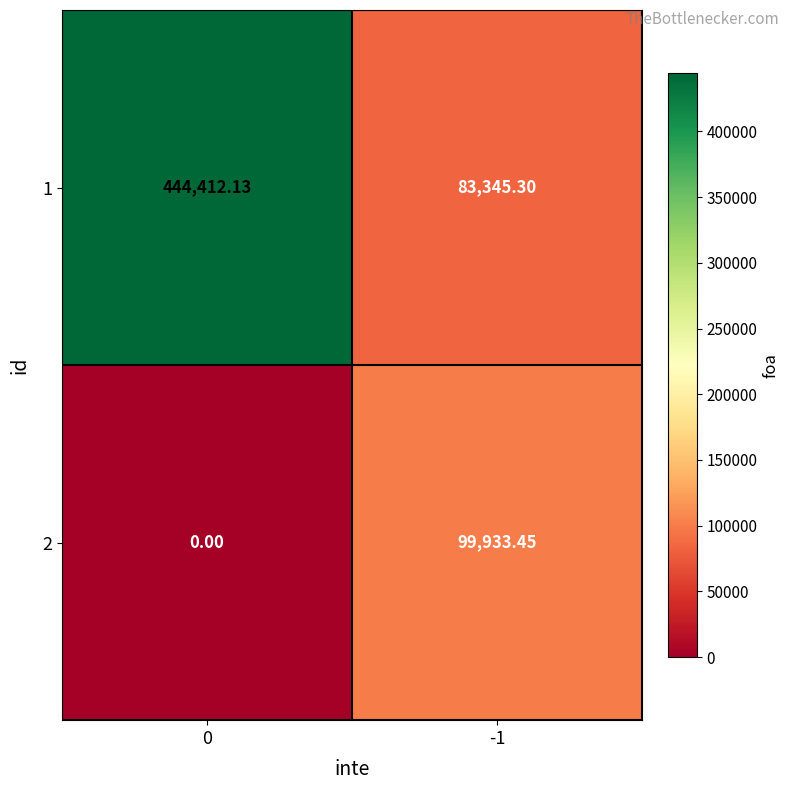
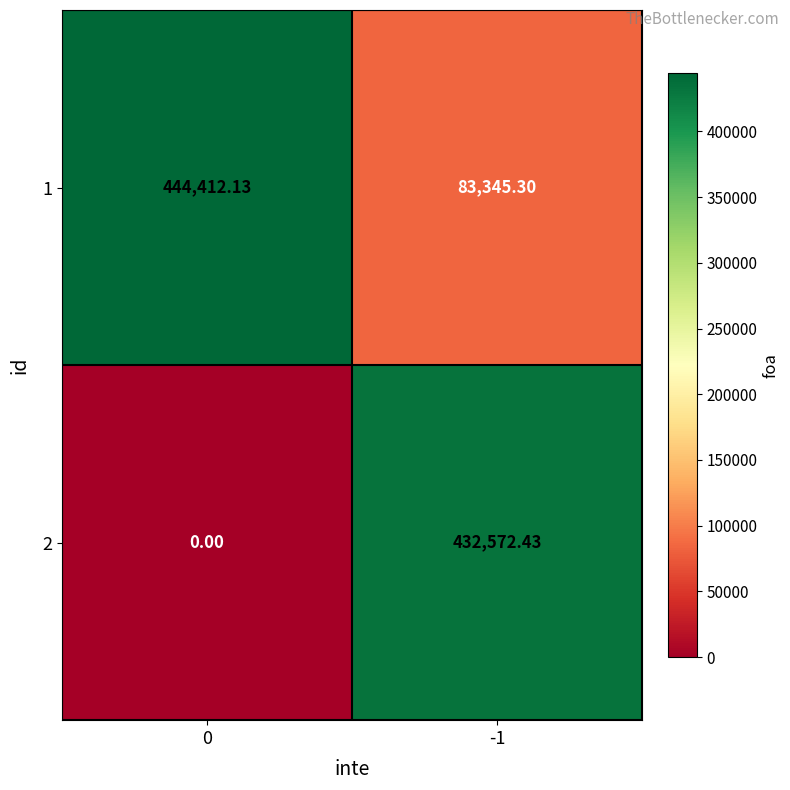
  {
    "1": {
      "0": "444,412.13",
      "-1": "83,345.30"
    },
    "2": {
      "0": "0.00",
-     "-1": "99,933.45"
+     "-1": "432,572.43"
    }
  }
